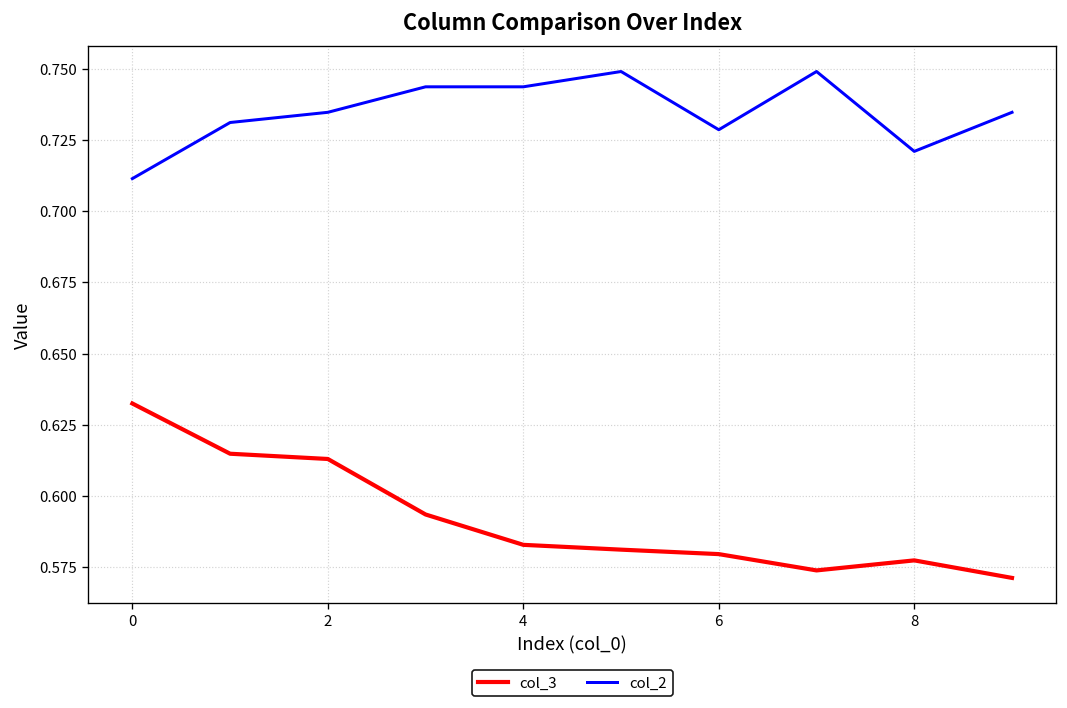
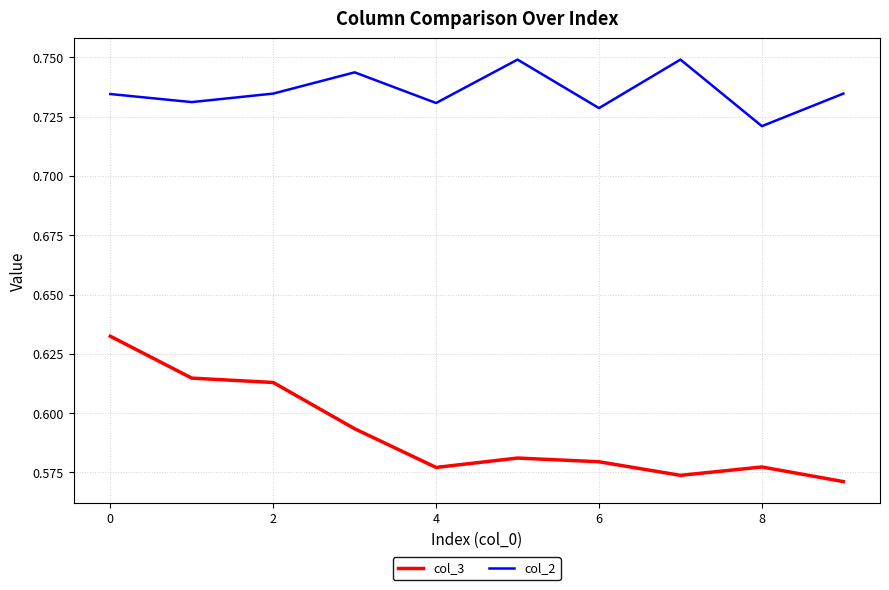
  {
    "col_3": {
      "0": 0.632,
      "2": 0.613,
-     "4": 0.583,
+     "4": 0.577,
      "6": 0.580,
      "8": 0.577
    },
    "col_2": {
-     "0": 0.711,
+     "0": 0.735,
      "2": 0.735,
-     "4": 0.744,
+     "4": 0.731,
      "6": 0.729,
      "8": 0.721
    }
  }
